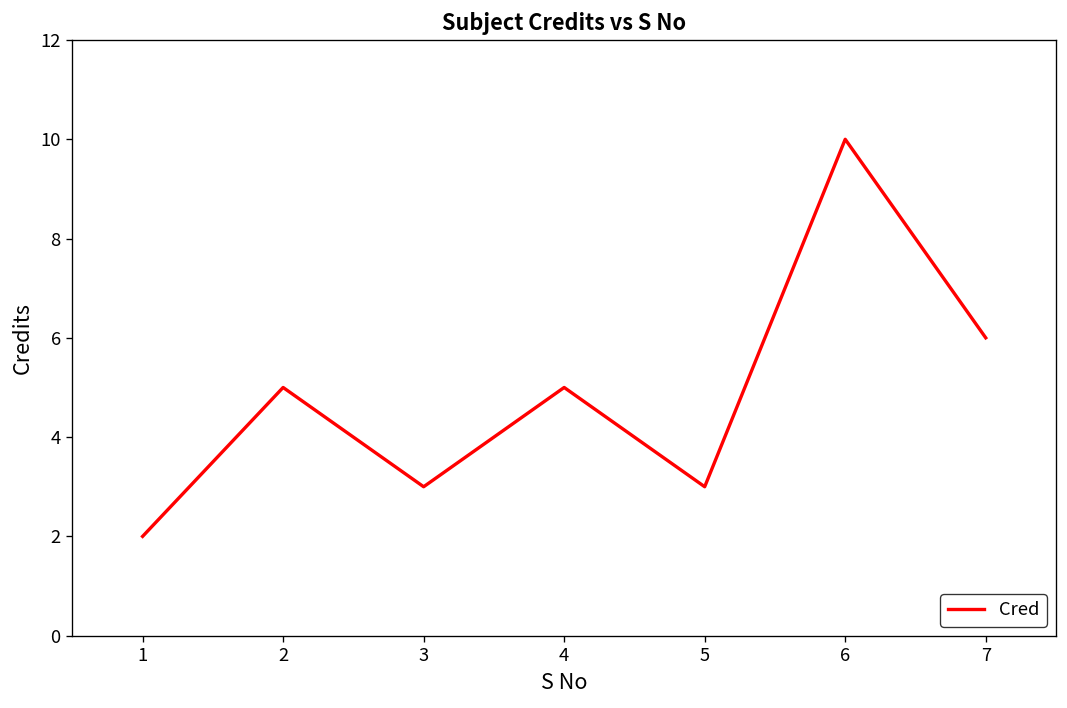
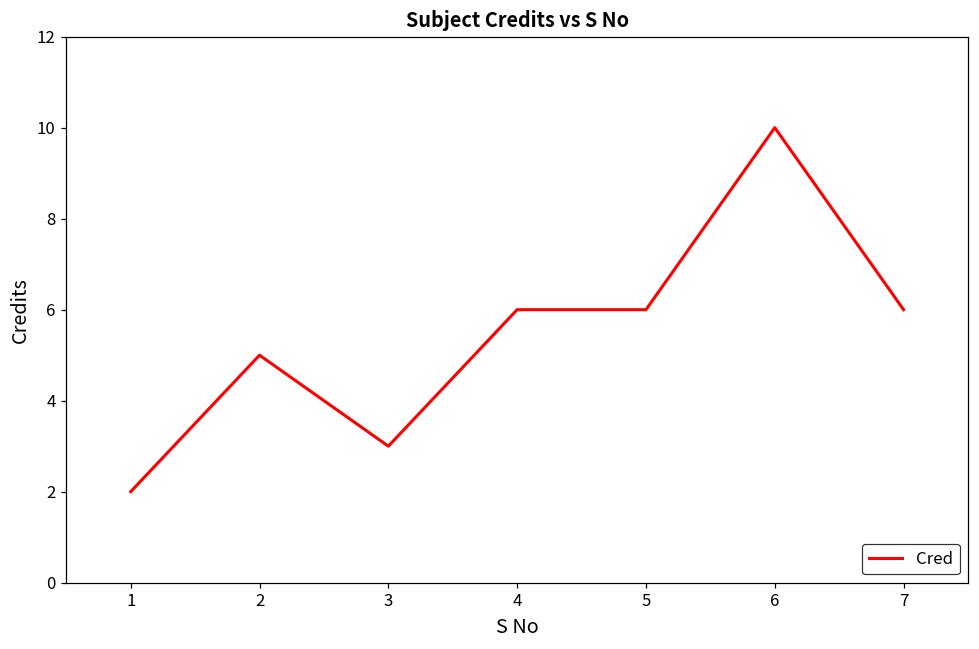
  {
    "1": 2,
    "2": 5,
    "3": 3,
-   "4": 5,
-   "5": 3,
+   "4": 6,
+   "5": 6,
    "6": 10,
    "7": 6
  }
